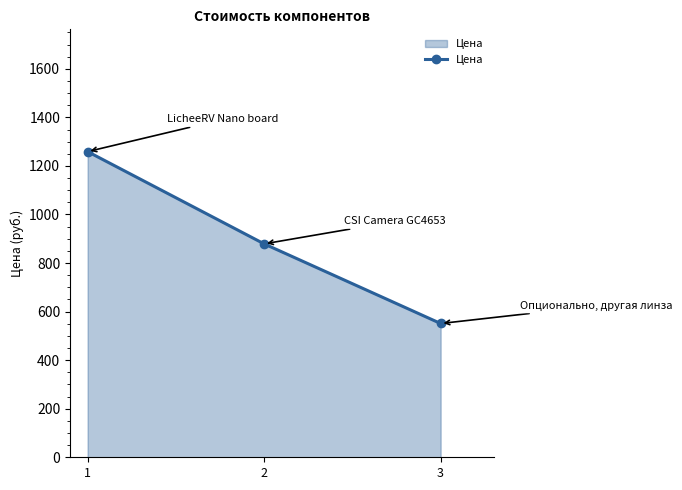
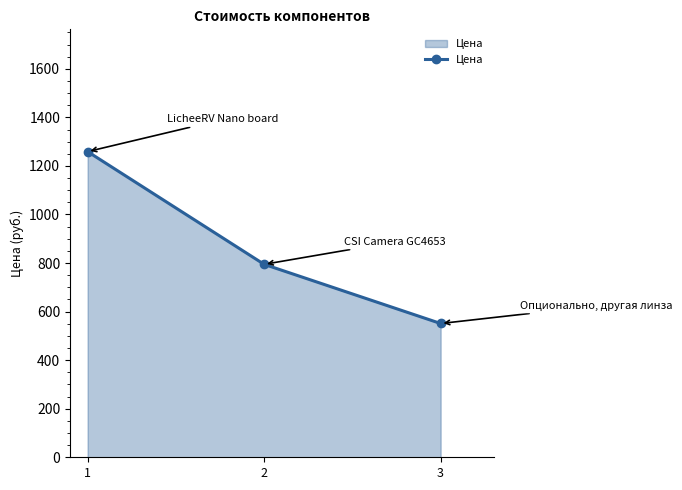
  {
    "1": 1260,
-   "2": 880,
+   "2": 790,
    "3": 550
  }
